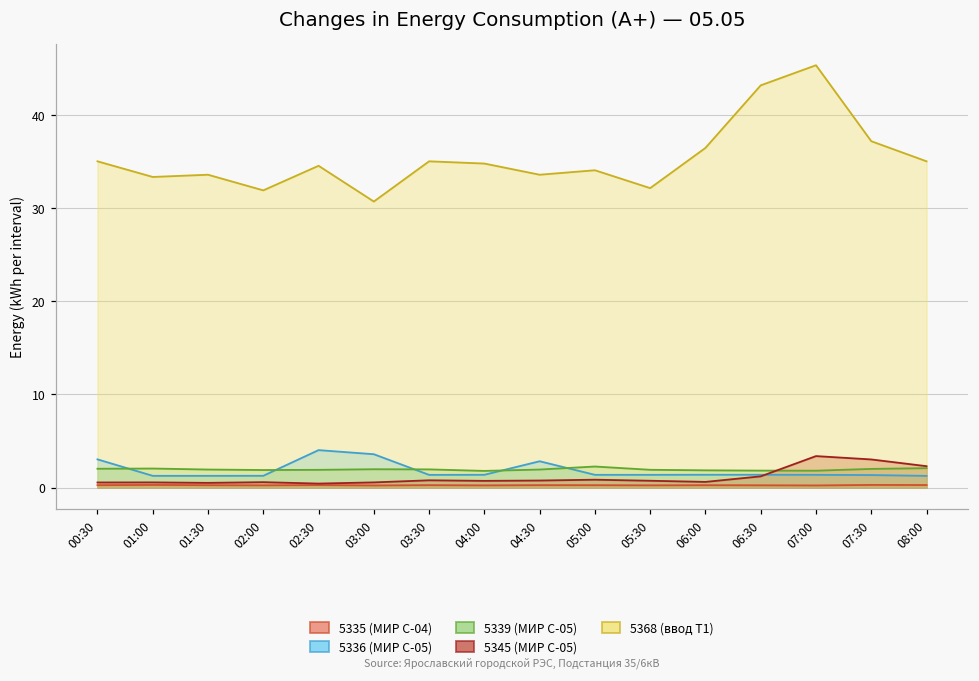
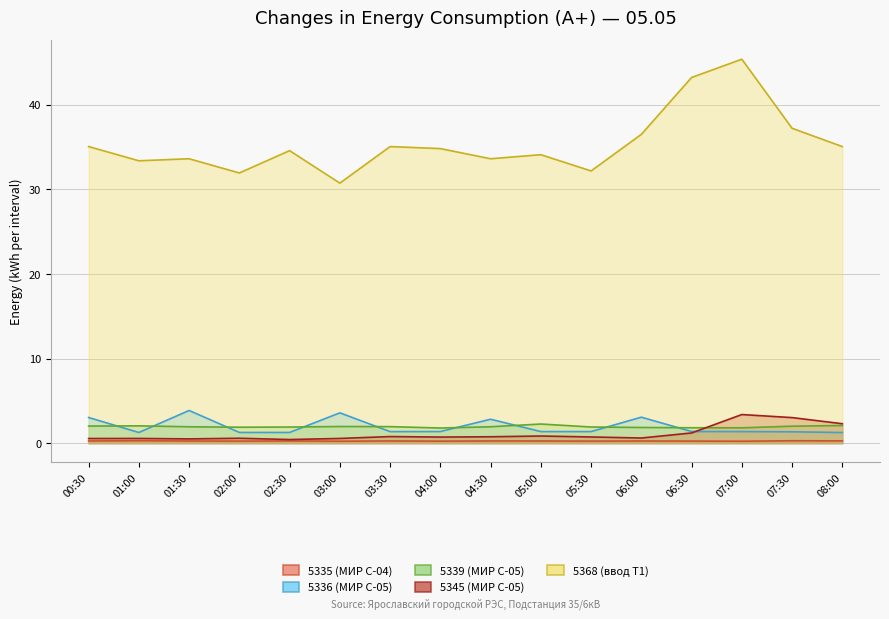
  {
    "5336 (МИР С-05)": {
      "00:30": 3,
      "01:00": 1,
-     "01:30": 1,
+     "01:30": 4,
      "02:00": 1,
-     "02:30": 4,
+     "02:30": 1,
      "03:00": 4,
      "03:30": 1,
      "04:00": 1,
      "04:30": 3,
      "05:00": 1,
      "05:30": 1,
-     "06:00": 1,
+     "06:00": 3,
      "07:00": 1,
      "07:30": 1,
      "08:00": 1
    }
  }
